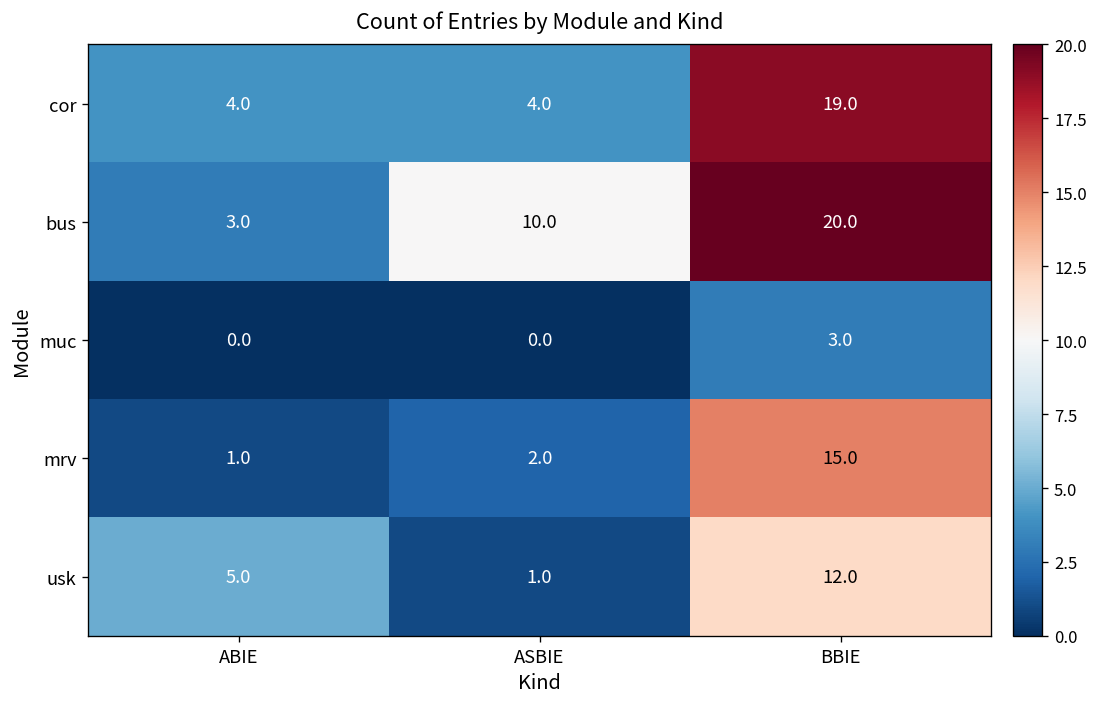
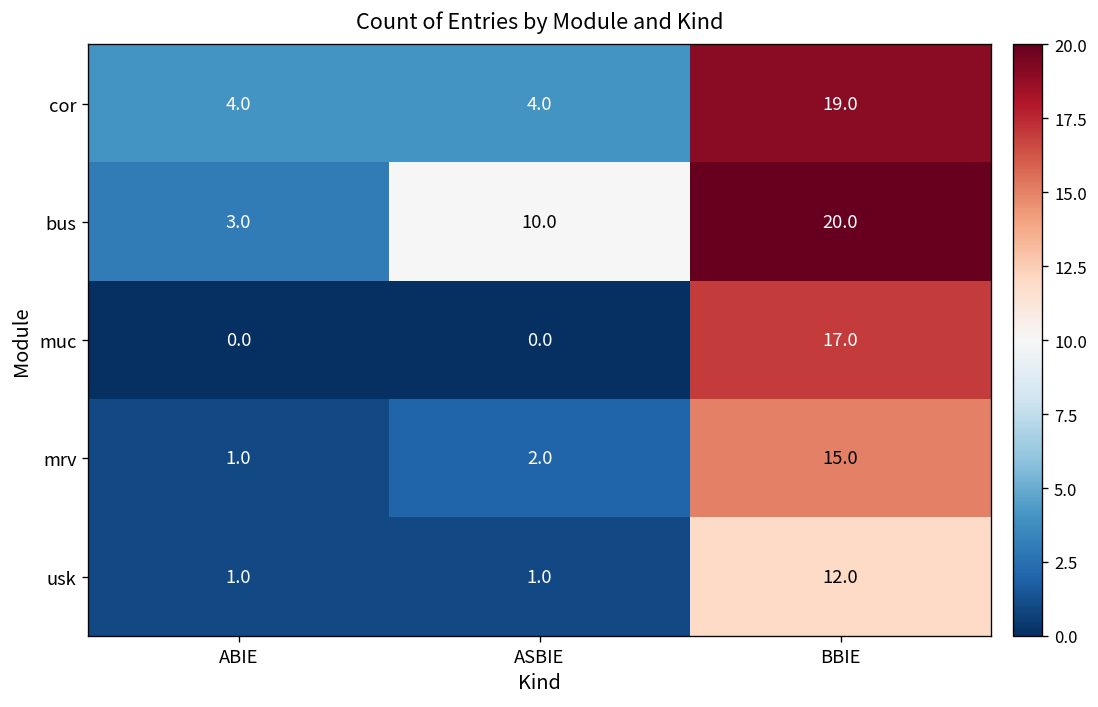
  {
    "cor": {
      "ABIE": 4.0,
      "ASBIE": 4.0,
      "BBIE": 19.0
    },
    "bus": {
      "ABIE": 3.0,
      "ASBIE": 10.0,
      "BBIE": 20.0
    },
    "muc": {
      "ABIE": 0.0,
      "ASBIE": 0.0,
-     "BBIE": 3.0
+     "BBIE": 17.0
    },
    "mrv": {
      "ABIE": 1.0,
      "ASBIE": 2.0,
      "BBIE": 15.0
    },
    "usk": {
-     "ABIE": 5.0,
+     "ABIE": 1.0,
      "ASBIE": 1.0,
      "BBIE": 12.0
    }
  }
